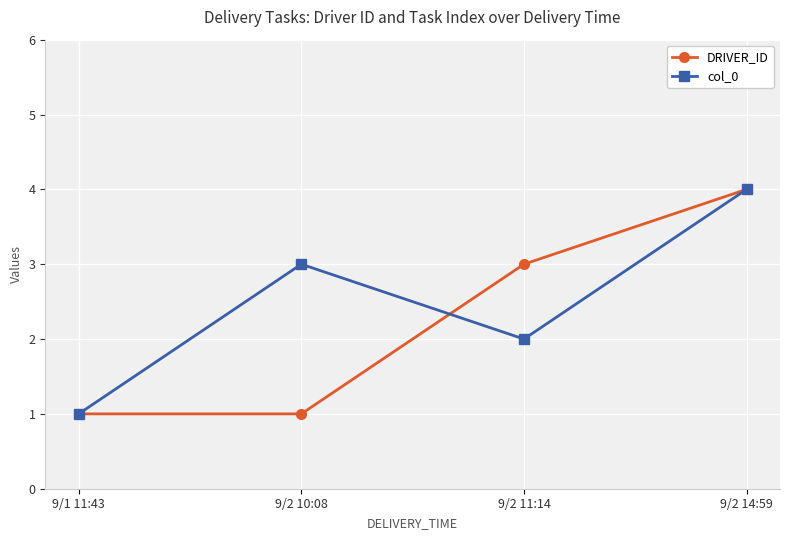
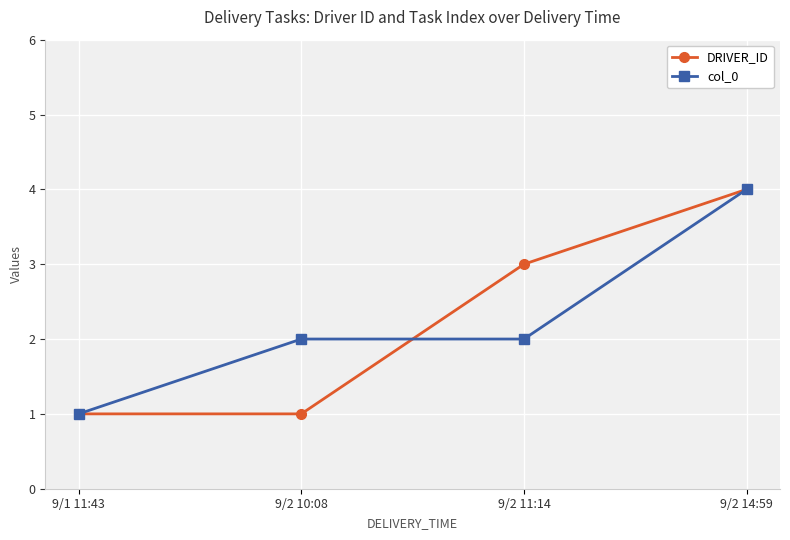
  {
    "DRIVER_ID": {
      "9/2 10:08": 1,
      "9/2 11:14": 3
    },
    "col_0": {
-     "9/2 10:08": 3,
+     "9/2 10:08": 2,
      "9/2 11:14": 2
    }
  }
